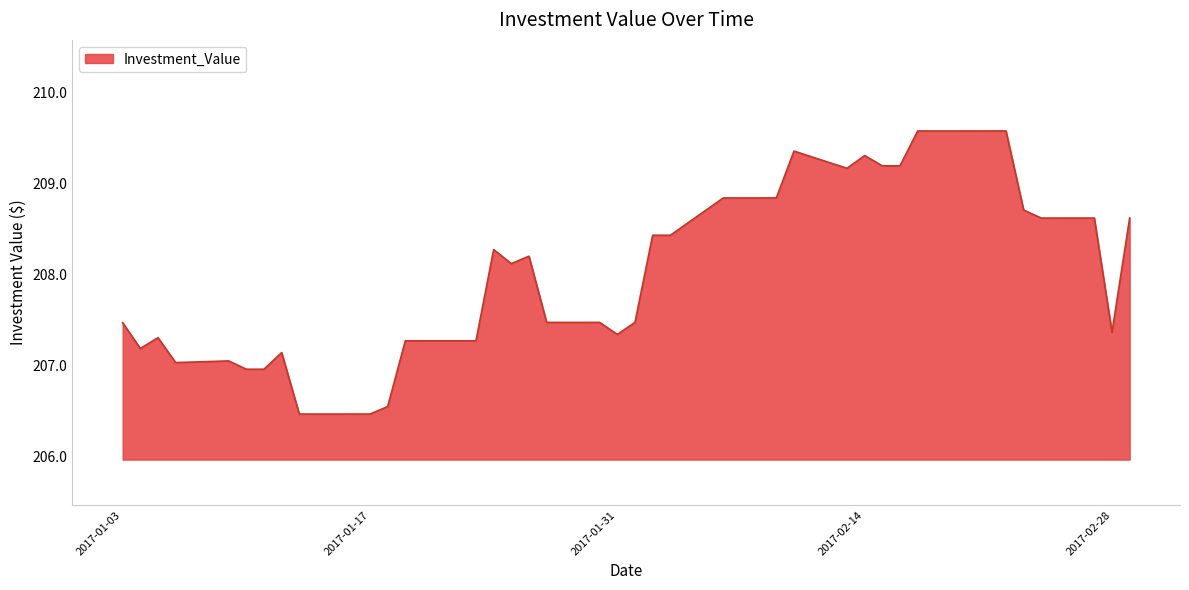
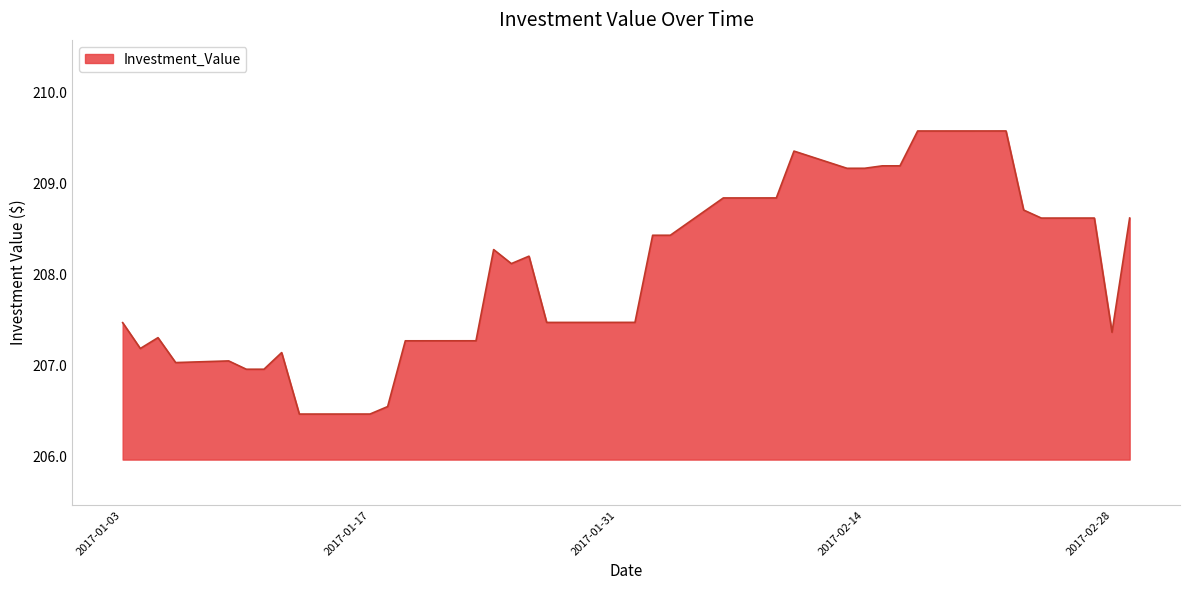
  {
    "2017-01-03": 207.5,
    "2017-01-17": 206.5,
-   "2017-01-31": 207.3,
-   "2017-02-14": 209.3,
+   "2017-01-31": 207.5,
+   "2017-02-14": 209.2,
    "2017-02-28": 207.4
  }
